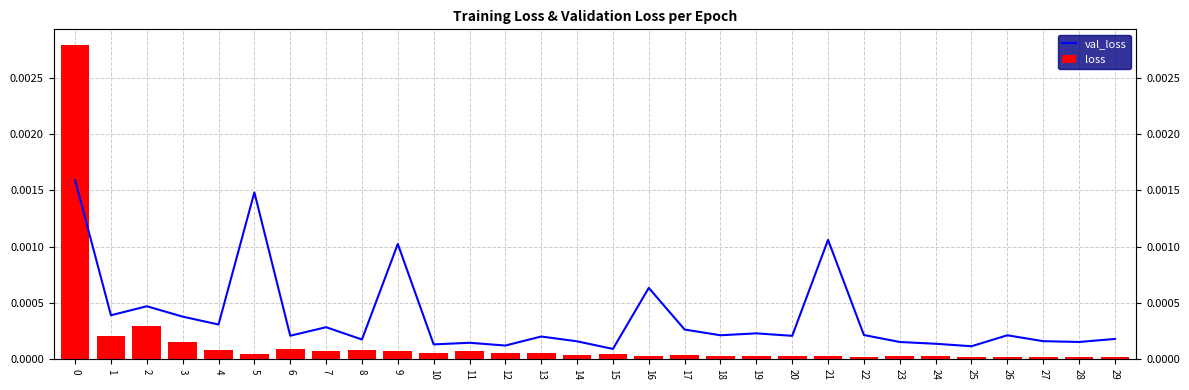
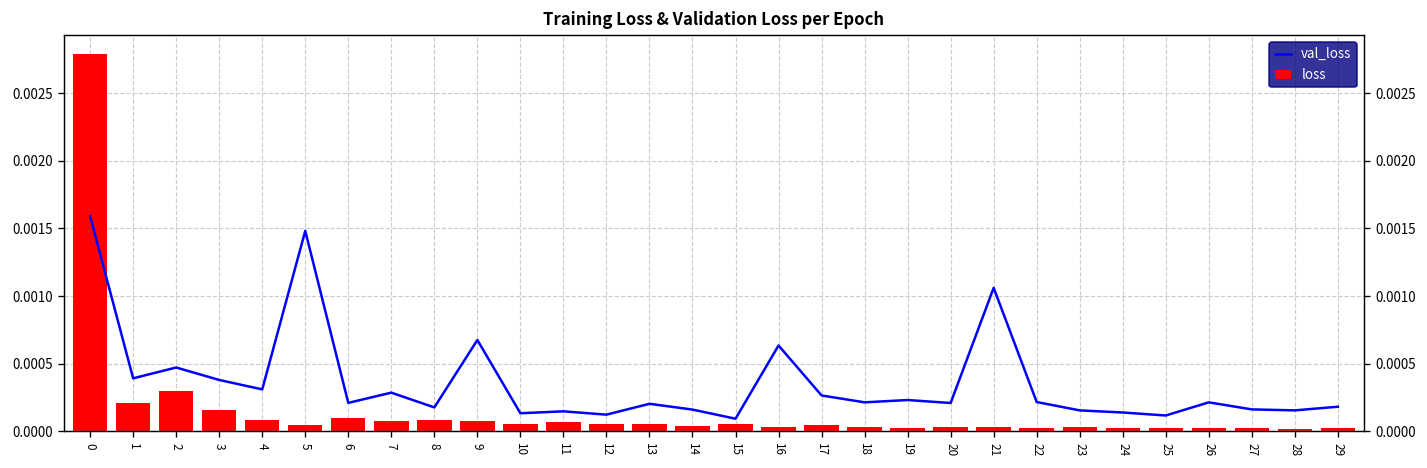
  {
    "val_loss": {
      "0": 0.00159,
      "1": 0.00039,
      "2": 0.00047,
      "3": 0.00038,
      "4": 0.00031,
      "5": 0.00148,
      "6": 0.00021,
      "7": 0.00028,
      "8": 0.00018,
-     "9": 0.00102,
+     "9": 0.00067,
      "10": 0.00013,
      "11": 0.00015,
      "12": 0.00012,
      "13": 0.00020,
      "14": 0.00016,
      "15": 0.00009,
      "16": 0.00063,
      "17": 0.00026,
      "18": 0.00021,
      "19": 0.00023,
      "20": 0.00021,
      "21": 0.00106,
      "22": 0.00022,
      "23": 0.00015,
      "24": 0.00014,
      "25": 0.00012,
      "26": 0.00021,
      "27": 0.00016,
      "28": 0.00015,
      "29": 0.00018
    },
    "loss": {
      "0": 0.00279,
      "1": 0.00021,
      "2": 0.00030,
      "3": 0.00016,
      "4": 0.00008,
      "5": 0.00005,
      "6": 0.00010,
      "7": 0.00007,
      "8": 0.00009,
      "9": 0.00008,
      "10": 0.00006,
      "11": 0.00007,
      "12": 0.00005,
      "13": 0.00005,
      "14": 0.00004,
      "15": 0.00005,
      "16": 0.00003,
      "17": 0.00004,
      "18": 0.00003,
      "19": 0.00003,
      "20": 0.00003,
      "21": 0.00003,
      "22": 0.00002,
      "23": 0.00003,
      "24": 0.00002,
      "27": 0.00002
    }
  }
